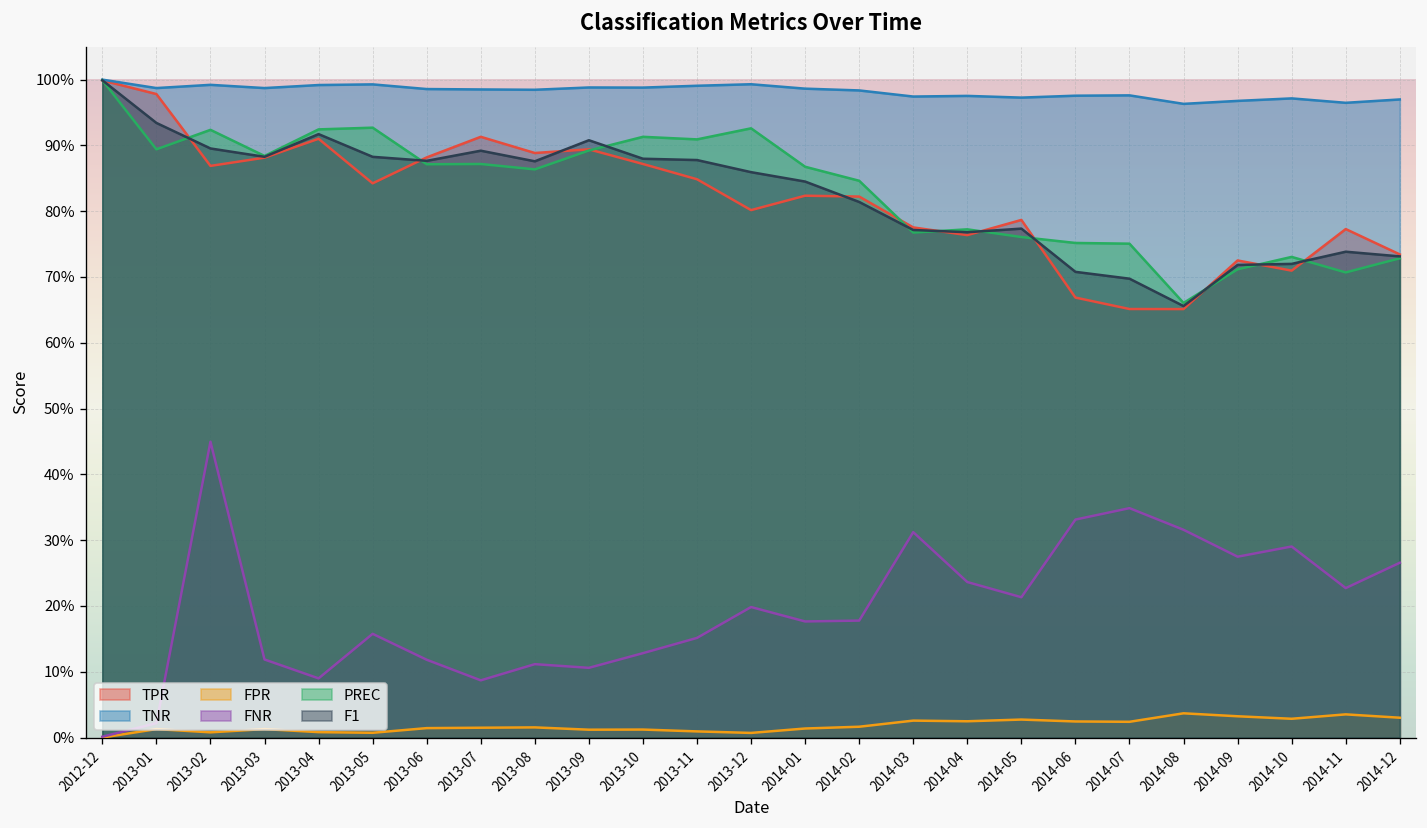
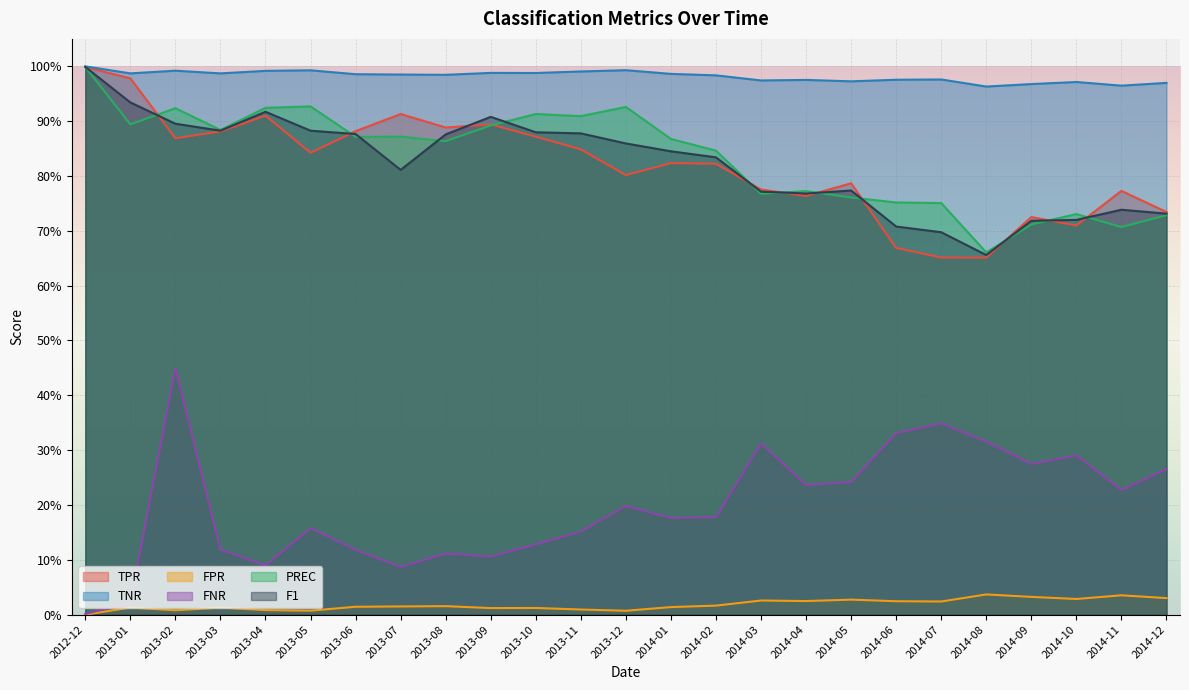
  {
    "TPR": {
      "2013-01": "98%",
      "2013-02": "87%",
      "2013-04": "91%",
      "2013-05": "84%",
      "2013-06": "88%",
      "2013-07": "91%",
      "2013-08": "89%",
      "2013-10": "87%",
      "2013-11": "85%",
      "2013-12": "80%",
      "2014-01": "82%",
      "2014-02": "82%",
      "2014-05": "79%",
      "2014-06": "67%",
      "2014-07": "65%",
      "2014-08": "65%",
      "2014-09": "73%",
      "2014-10": "71%",
      "2014-11": "77%"
    },
    "TNR": {
      "2013-01": "99%",
      "2013-02": "99%",
      "2013-03": "99%",
      "2013-04": "99%",
      "2013-05": "99%",
      "2013-06": "99%",
      "2013-07": "99%",
      "2013-08": "98%",
      "2013-09": "99%",
      "2013-10": "99%",
      "2013-11": "99%",
      "2013-12": "99%",
      "2014-01": "99%",
      "2014-02": "98%",
      "2014-03": "97%",
      "2014-04": "98%",
      "2014-05": "97%",
      "2014-06": "98%",
      "2014-07": "98%",
      "2014-08": "96%",
      "2014-09": "97%",
      "2014-10": "97%",
      "2014-11": "96%",
      "2014-12": "97%"
    },
    "FPR": {
      "2013-02": "1%",
      "2013-04": "1%",
      "2013-05": "1%",
      "2013-06": "1%",
      "2013-07": "2%",
      "2013-08": "2%",
      "2013-09": "1%",
      "2013-10": "1%",
      "2013-11": "1%",
      "2013-12": "1%",
      "2014-01": "1%",
      "2014-02": "2%",
      "2014-03": "3%",
      "2014-04": "2%",
      "2014-05": "3%",
      "2014-06": "2%",
      "2014-07": "2%",
      "2014-08": "4%",
      "2014-09": "3%",
      "2014-10": "3%",
      "2014-11": "4%",
      "2014-12": "3%"
    },
    "FNR": {
      "2013-02": "45%",
      "2013-03": "12%",
      "2013-04": "9%",
      "2013-05": "16%",
      "2013-06": "12%",
      "2013-07": "9%",
      "2013-08": "11%",
      "2013-09": "11%",
      "2013-10": "13%",
      "2013-11": "15%",
      "2013-12": "20%",
      "2014-01": "18%",
      "2014-02": "18%",
      "2014-03": "31%",
      "2014-04": "24%",
-     "2014-05": "21%",
+     "2014-05": "24%",
      "2014-06": "33%",
      "2014-07": "35%",
      "2014-08": "32%",
      "2014-09": "27%",
      "2014-10": "29%",
      "2014-11": "23%",
      "2014-12": "27%"
    },
    "PREC": {
      "2013-01": "89%",
      "2013-02": "92%",
      "2013-04": "92%",
      "2013-05": "93%",
      "2013-06": "87%",
      "2013-07": "87%",
      "2013-08": "86%",
      "2013-10": "91%",
      "2013-11": "91%",
      "2013-12": "93%",
      "2014-01": "87%",
      "2014-02": "85%",
      "2014-05": "76%",
      "2014-06": "75%",
      "2014-07": "75%",
      "2014-09": "71%",
      "2014-10": "73%",
      "2014-11": "71%"
    },
    "F1": {
      "2013-01": "93%",
      "2013-02": "90%",
      "2013-04": "92%",
      "2013-05": "88%",
      "2013-06": "88%",
-     "2013-07": "89%",
+     "2013-07": "81%",
      "2013-08": "88%",
      "2013-09": "91%",
      "2013-10": "88%",
      "2013-11": "88%",
      "2013-12": "86%",
      "2014-01": "85%",
-     "2014-02": "81%",
+     "2014-02": "83%",
      "2014-05": "77%",
      "2014-06": "71%",
      "2014-07": "70%",
      "2014-09": "72%",
      "2014-10": "72%",
      "2014-11": "74%"
    }
  }
